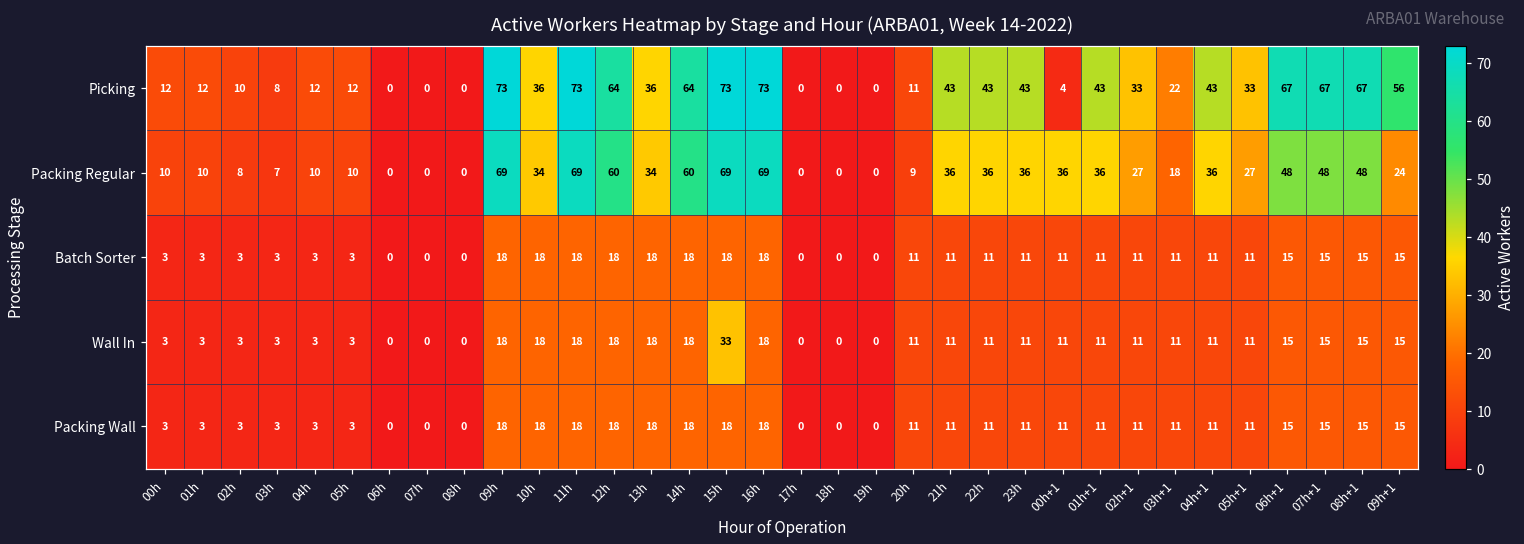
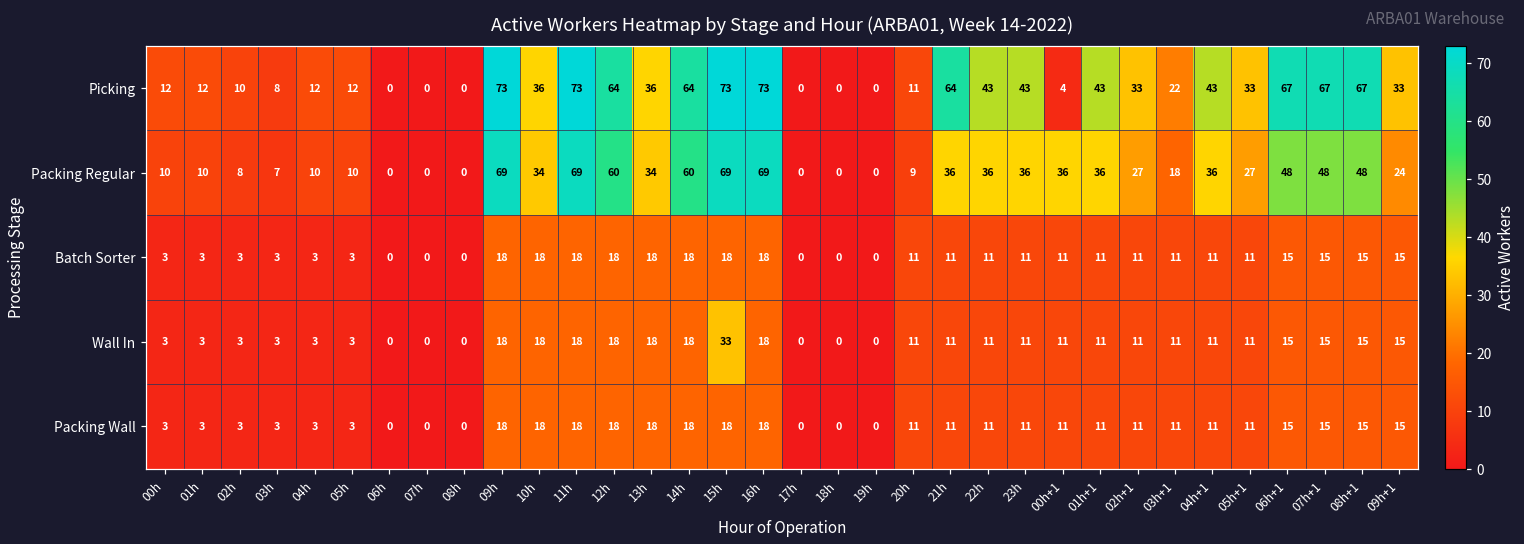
  {
    "Picking": {
      "00h": 12,
      "01h": 12,
      "02h": 10,
      "03h": 8,
      "04h": 12,
      "05h": 12,
      "06h": 0,
      "07h": 0,
      "08h": 0,
      "09h": 73,
      "10h": 36,
      "11h": 73,
      "12h": 64,
      "13h": 36,
      "14h": 64,
      "15h": 73,
      "16h": 73,
      "17h": 0,
      "18h": 0,
      "19h": 0,
      "20h": 11,
-     "21h": 43,
+     "21h": 64,
      "22h": 43,
      "23h": 43,
      "00h+1": 4,
      "01h+1": 43,
      "02h+1": 33,
      "03h+1": 22,
      "04h+1": 43,
      "05h+1": 33,
      "06h+1": 67,
      "07h+1": 67,
      "08h+1": 67,
-     "09h+1": 56
+     "09h+1": 33
    },
    "Packing Regular": {
      "00h": 10,
      "01h": 10,
      "02h": 8,
      "03h": 7,
      "04h": 10,
      "05h": 10,
      "06h": 0,
      "07h": 0,
      "08h": 0,
      "09h": 69,
      "10h": 34,
      "11h": 69,
      "12h": 60,
      "13h": 34,
      "14h": 60,
      "15h": 69,
      "16h": 69,
      "17h": 0,
      "18h": 0,
      "19h": 0,
      "20h": 9,
      "21h": 36,
      "22h": 36,
      "23h": 36,
      "00h+1": 36,
      "01h+1": 36,
      "02h+1": 27,
      "03h+1": 18,
      "04h+1": 36,
      "05h+1": 27,
      "06h+1": 48,
      "07h+1": 48,
      "08h+1": 48,
      "09h+1": 24
    },
    "Batch Sorter": {
      "00h": 3,
      "01h": 3,
      "02h": 3,
      "03h": 3,
      "04h": 3,
      "05h": 3,
      "06h": 0,
      "07h": 0,
      "08h": 0,
      "09h": 18,
      "10h": 18,
      "11h": 18,
      "12h": 18,
      "13h": 18,
      "14h": 18,
      "15h": 18,
      "16h": 18,
      "17h": 0,
      "18h": 0,
      "19h": 0,
      "20h": 11,
      "21h": 11,
      "22h": 11,
      "23h": 11,
      "00h+1": 11,
      "01h+1": 11,
      "02h+1": 11,
      "03h+1": 11,
      "04h+1": 11,
      "05h+1": 11,
      "06h+1": 15,
      "07h+1": 15,
      "08h+1": 15,
      "09h+1": 15
    },
    "Wall In": {
      "00h": 3,
      "01h": 3,
      "02h": 3,
      "03h": 3,
      "04h": 3,
      "05h": 3,
      "06h": 0,
      "07h": 0,
      "08h": 0,
      "09h": 18,
      "10h": 18,
      "11h": 18,
      "12h": 18,
      "13h": 18,
      "14h": 18,
      "15h": 33,
      "16h": 18,
      "17h": 0,
      "18h": 0,
      "19h": 0,
      "20h": 11,
      "21h": 11,
      "22h": 11,
      "23h": 11,
      "00h+1": 11,
      "01h+1": 11,
      "02h+1": 11,
      "03h+1": 11,
      "04h+1": 11,
      "05h+1": 11,
      "06h+1": 15,
      "07h+1": 15,
      "08h+1": 15,
      "09h+1": 15
    },
    "Packing Wall": {
      "00h": 3,
      "01h": 3,
      "02h": 3,
      "03h": 3,
      "04h": 3,
      "05h": 3,
      "06h": 0,
      "07h": 0,
      "08h": 0,
      "09h": 18,
      "10h": 18,
      "11h": 18,
      "12h": 18,
      "13h": 18,
      "14h": 18,
      "15h": 18,
      "16h": 18,
      "17h": 0,
      "18h": 0,
      "19h": 0,
      "20h": 11,
      "21h": 11,
      "22h": 11,
      "23h": 11,
      "00h+1": 11,
      "01h+1": 11,
      "02h+1": 11,
      "03h+1": 11,
      "04h+1": 11,
      "05h+1": 11,
      "06h+1": 15,
      "07h+1": 15,
      "08h+1": 15,
      "09h+1": 15
    }
  }
